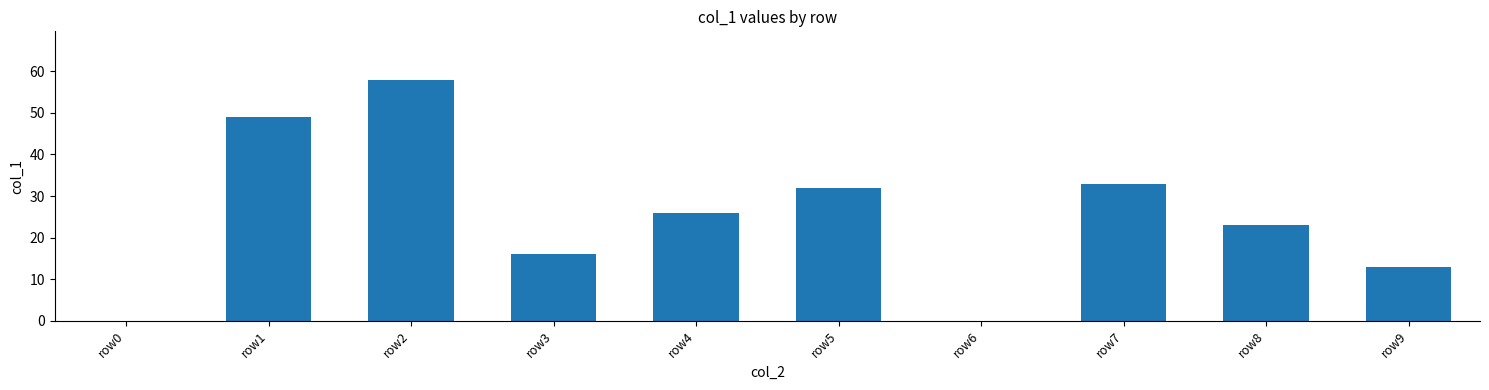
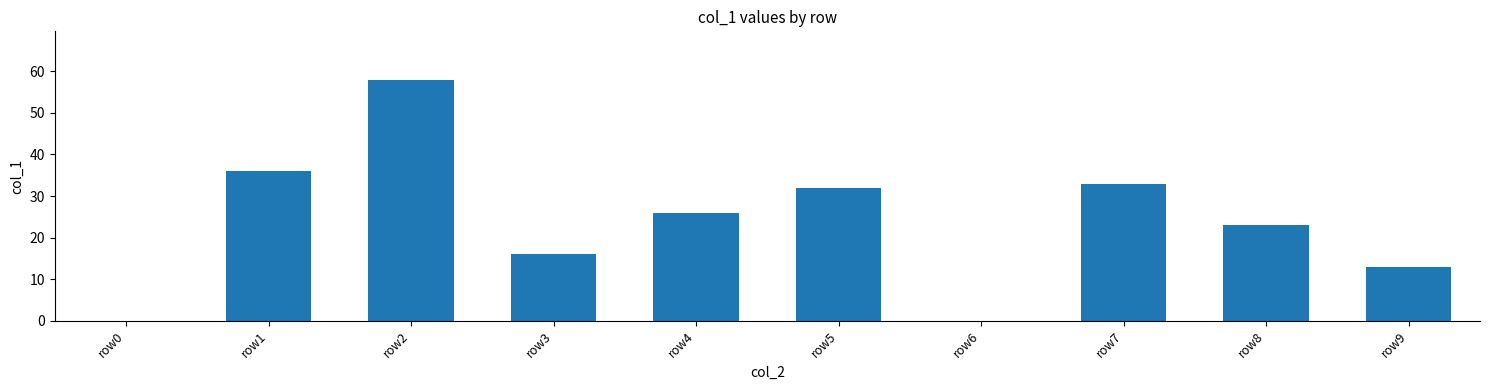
  {
    "row0": 0,
-   "row1": 49,
+   "row1": 36,
    "row2": 58,
    "row3": 16,
    "row4": 26,
    "row5": 32,
    "row6": 0,
    "row7": 33,
    "row8": 23,
    "row9": 13
  }
